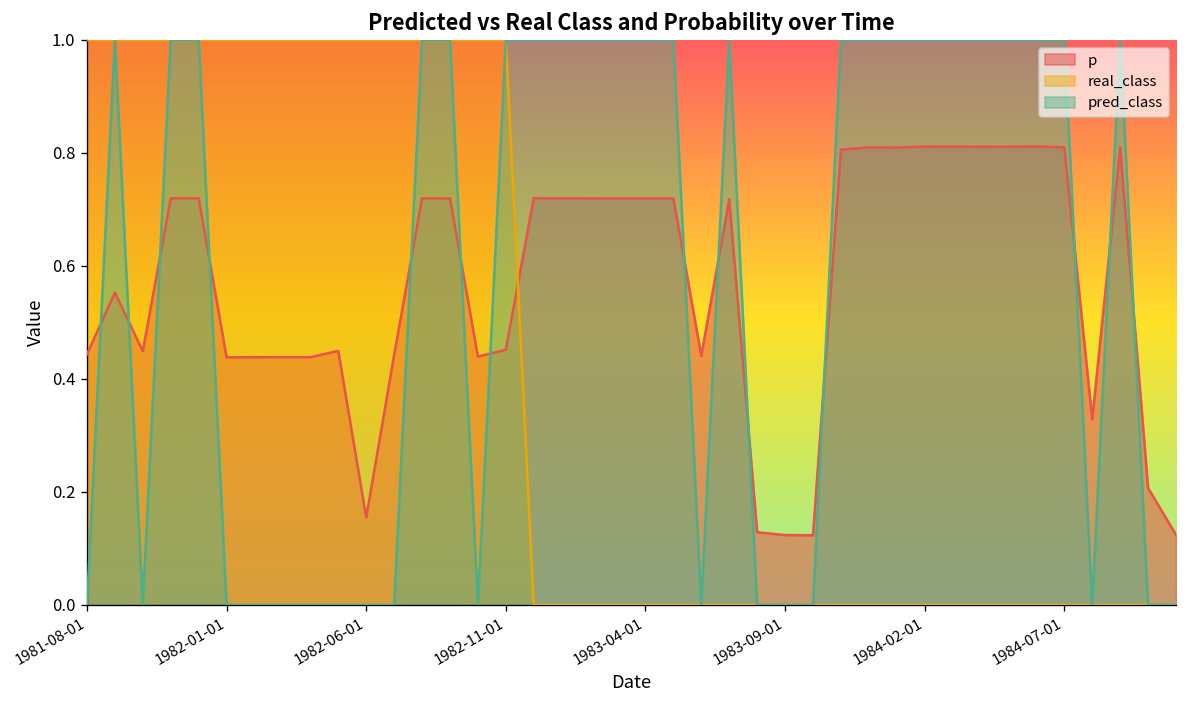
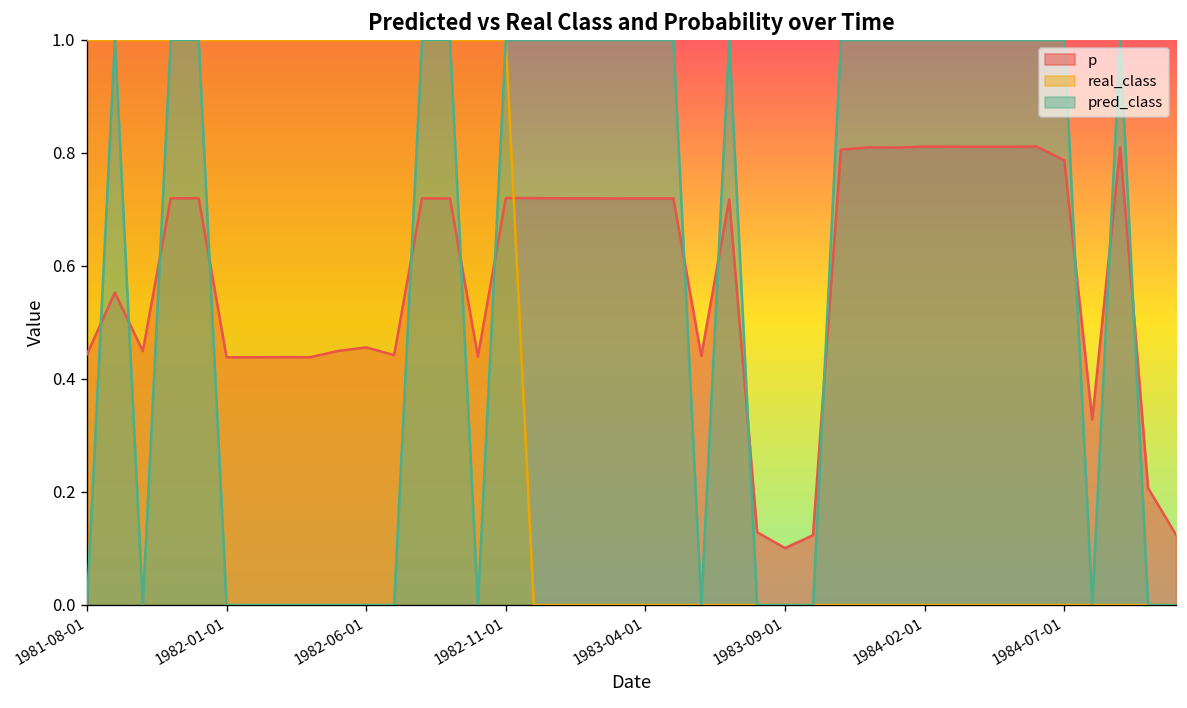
  {
    "p": {
      "1981-08-01": 0.44,
      "1982-01-01": 0.44,
-     "1982-06-01": 0.15,
-     "1982-11-01": 0.45,
+     "1982-06-01": 0.46,
+     "1982-11-01": 0.72,
      "1983-04-01": 0.72,
-     "1983-09-01": 0.12,
+     "1983-09-01": 0.10,
      "1984-02-01": 0.81,
-     "1984-07-01": 0.81
+     "1984-07-01": 0.79
    },
    "real_class": {
      "1981-08-01": 1.00,
      "1982-01-01": 1.00,
      "1982-06-01": 1.00,
      "1983-04-01": 0.00,
      "1984-02-01": 0.00,
      "1984-07-01": 0.00
    },
    "pred_class": {
      "1981-08-01": 0.00,
      "1982-01-01": 0.00,
      "1982-06-01": 0.00,
      "1983-04-01": 1.00,
      "1984-02-01": 1.00,
      "1984-07-01": 1.00
    }
  }
